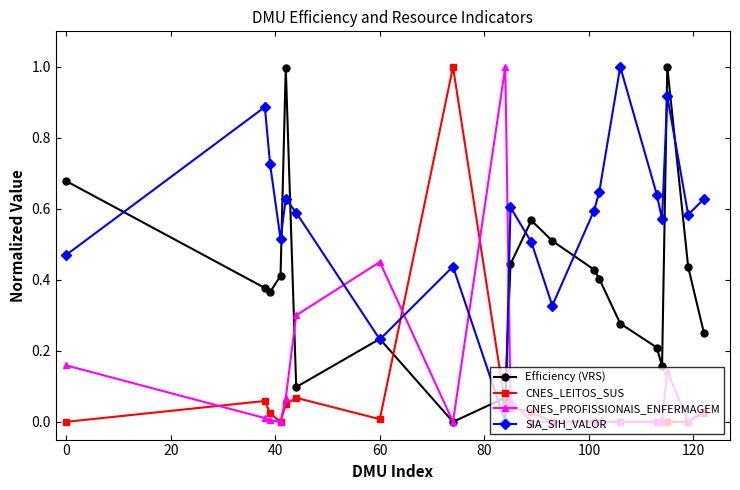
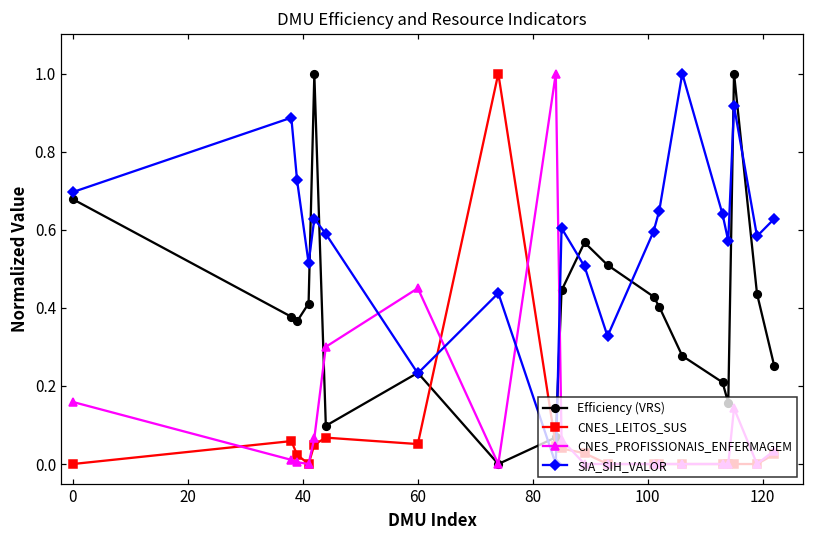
  {
    "Efficiency (VRS)": {
      "0": 0.68
    },
    "CNES_LEITOS_SUS": {
      "0": 0.00,
-     "60": 0.01
+     "60": 0.05
    },
    "CNES_PROFISSIONAIS_ENFERMAGEM": {
      "0": 0.16,
      "60": 0.45
    },
    "SIA_SIH_VALOR": {
-     "0": 0.47
+     "0": 0.70
    }
  }
